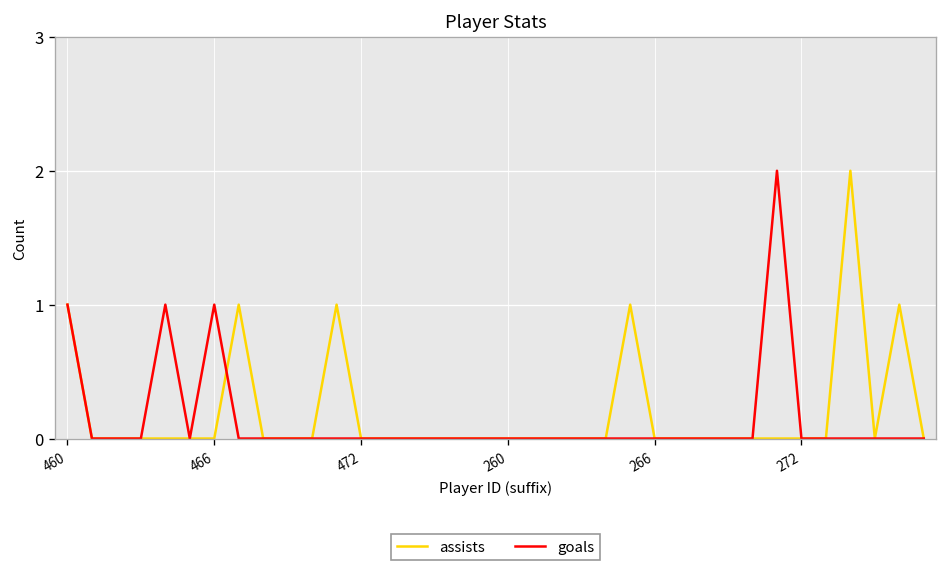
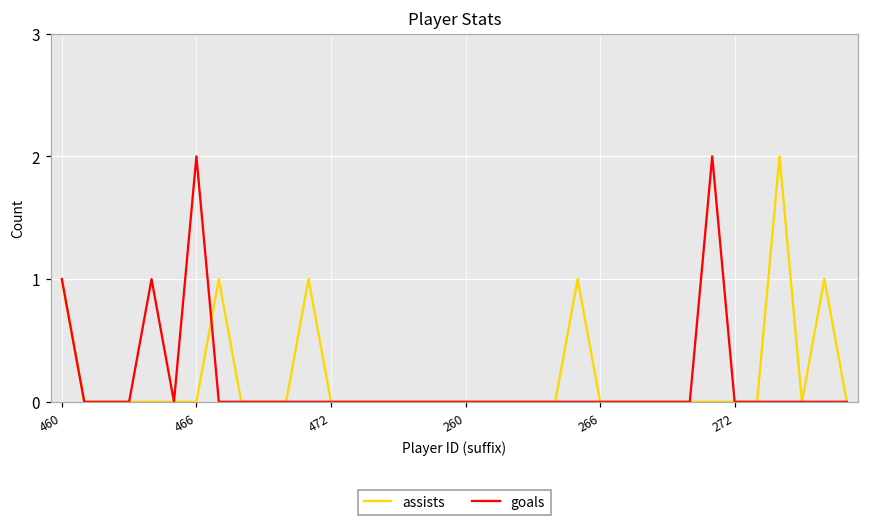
  {
    "assists": {
      "466": 0
    },
    "goals": {
-     "466": 1
+     "466": 2
    }
  }
